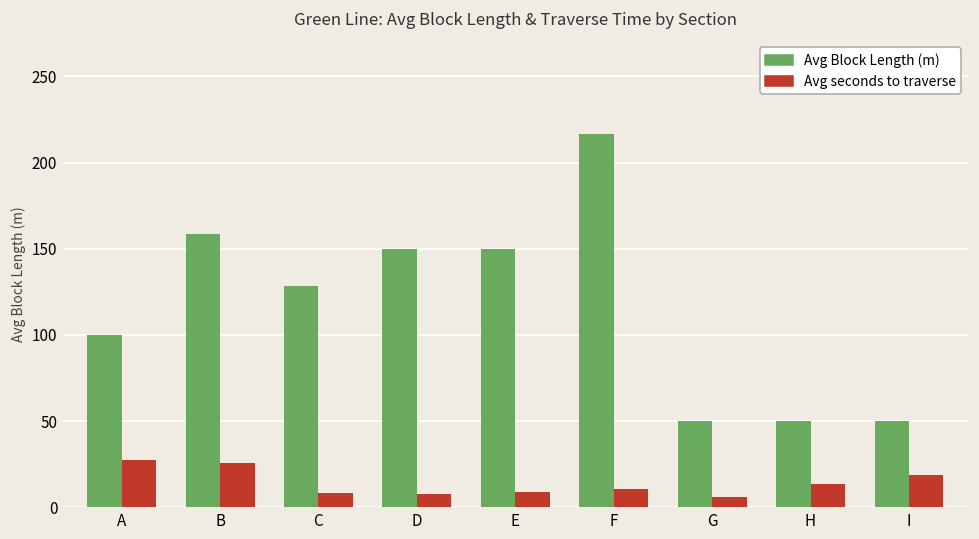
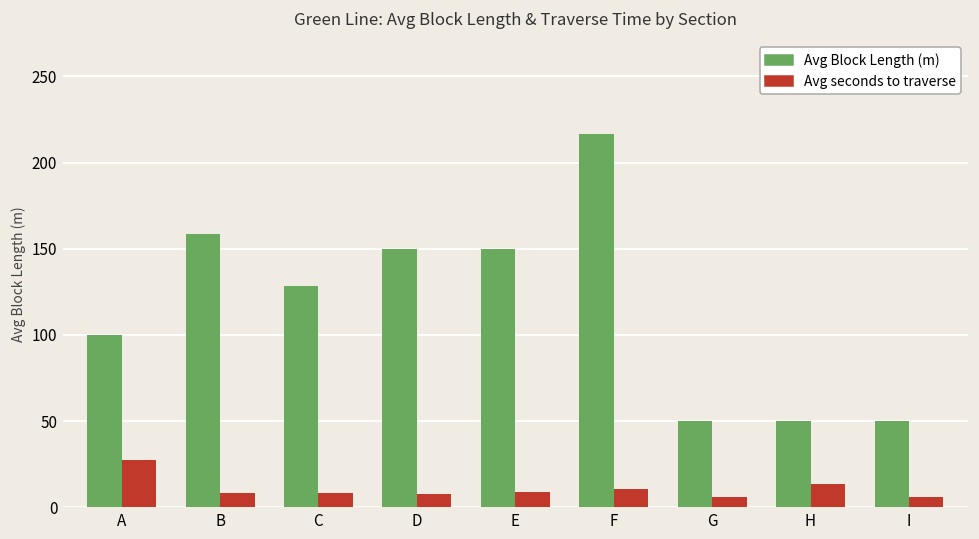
  {
    "Avg Block Length (m)": {
      "A": 100,
      "B": 159,
      "C": 128,
      "D": 150,
      "E": 150,
      "F": 217,
      "G": 50,
      "H": 50,
      "I": 50
    },
    "Avg seconds to traverse": {
      "A": 28,
-     "B": 25,
+     "B": 8,
      "C": 8,
      "D": 8,
      "E": 9,
      "F": 10,
      "G": 6,
      "H": 14,
-     "I": 19
+     "I": 6
    }
  }
